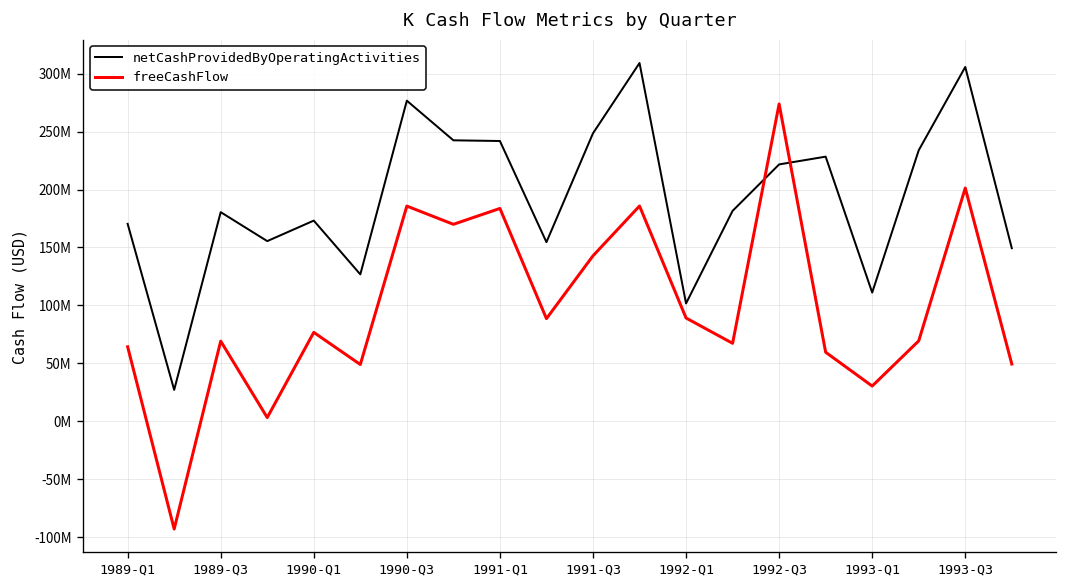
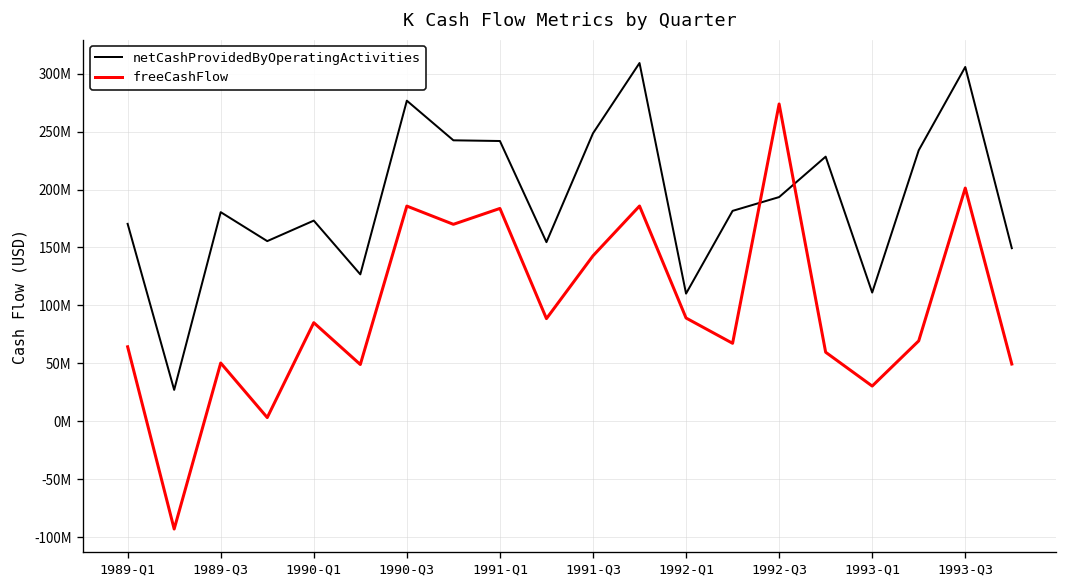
  {
    "netCashProvidedByOperatingActivities": {
      "1989-Q1": 170000000,
      "1989-Q3": 180000000,
      "1990-Q1": 170000000,
      "1990-Q3": 280000000,
      "1991-Q1": 240000000,
      "1991-Q3": 250000000,
-     "1992-Q1": 100000000,
-     "1992-Q3": 220000000,
+     "1992-Q1": 110000000,
+     "1992-Q3": 190000000,
      "1993-Q1": 110000000,
      "1993-Q3": 310000000
    },
    "freeCashFlow": {
      "1989-Q1": 60000000,
-     "1989-Q3": 70000000,
-     "1990-Q1": 80000000,
+     "1989-Q3": 50000000,
+     "1990-Q1": 90000000,
      "1990-Q3": 190000000,
      "1991-Q1": 180000000,
      "1991-Q3": 140000000,
      "1992-Q1": 90000000,
      "1992-Q3": 270000000,
      "1993-Q1": 30000000,
      "1993-Q3": 200000000
    }
  }
